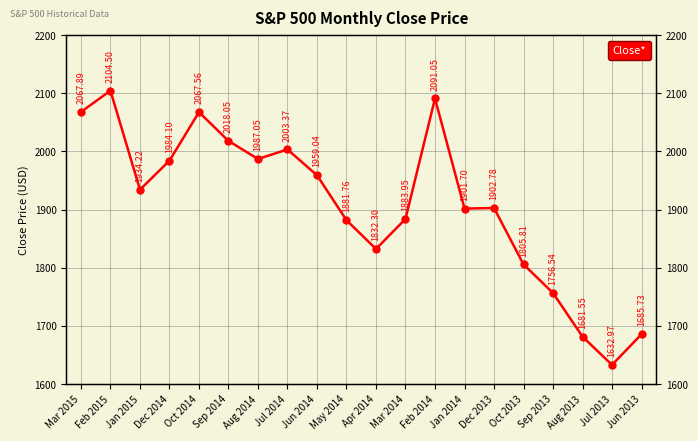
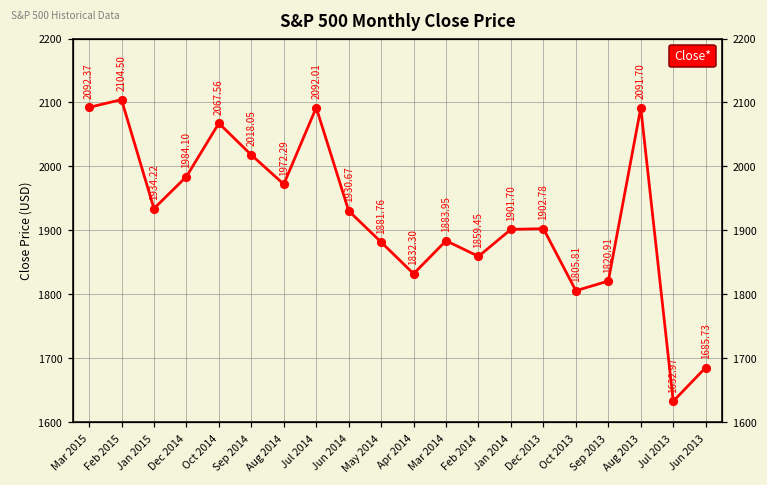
  {
-   "Mar 2015": 2067.89,
+   "Mar 2015": 2092.37,
    "Feb 2015": 2104.50,
    "Jan 2015": 1934.22,
    "Dec 2014": 1984.10,
    "Oct 2014": 2067.56,
    "Sep 2014": 2018.05,
-   "Aug 2014": 1987.05,
-   "Jul 2014": 2003.37,
-   "Jun 2014": 1959.04,
+   "Aug 2014": 1972.29,
+   "Jul 2014": 2092.01,
+   "Jun 2014": 1930.67,
    "May 2014": 1881.76,
    "Apr 2014": 1832.30,
    "Mar 2014": 1883.95,
-   "Feb 2014": 2091.05,
+   "Feb 2014": 1859.45,
    "Jan 2014": 1901.70,
    "Dec 2013": 1902.78,
    "Oct 2013": 1805.81,
-   "Sep 2013": 1756.54,
-   "Aug 2013": 1681.55,
+   "Sep 2013": 1820.91,
+   "Aug 2013": 2091.70,
    "Jul 2013": 1632.97,
    "Jun 2013": 1685.73
  }
